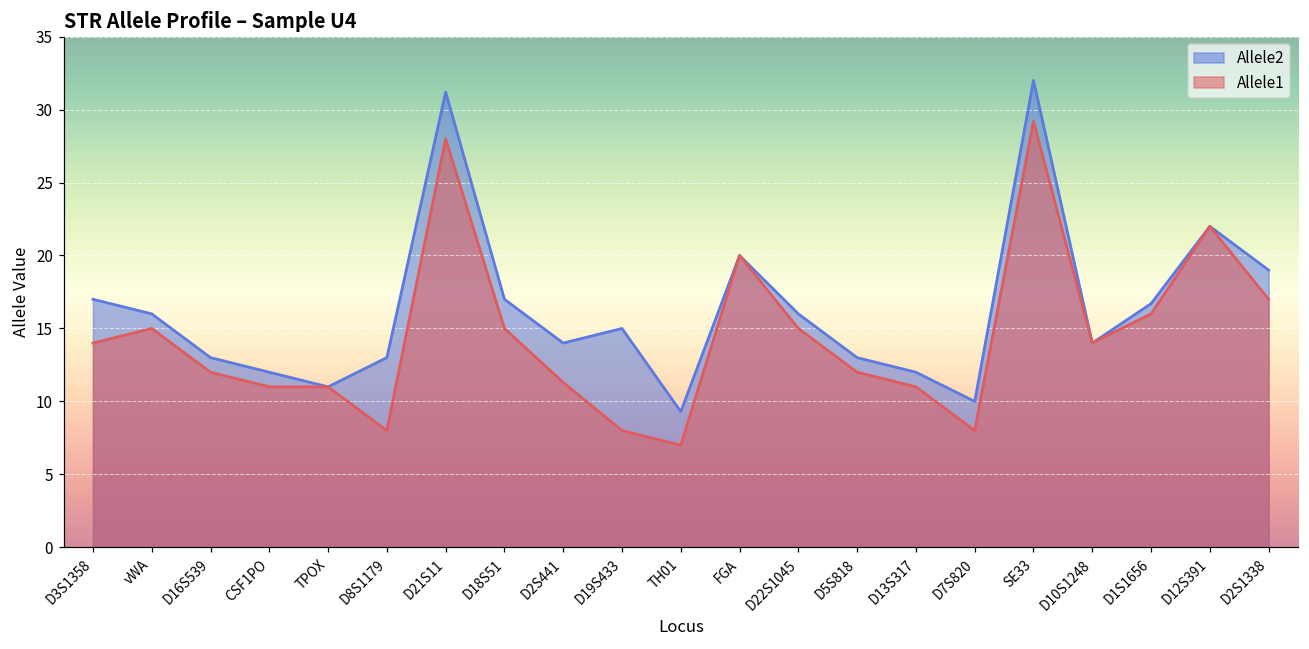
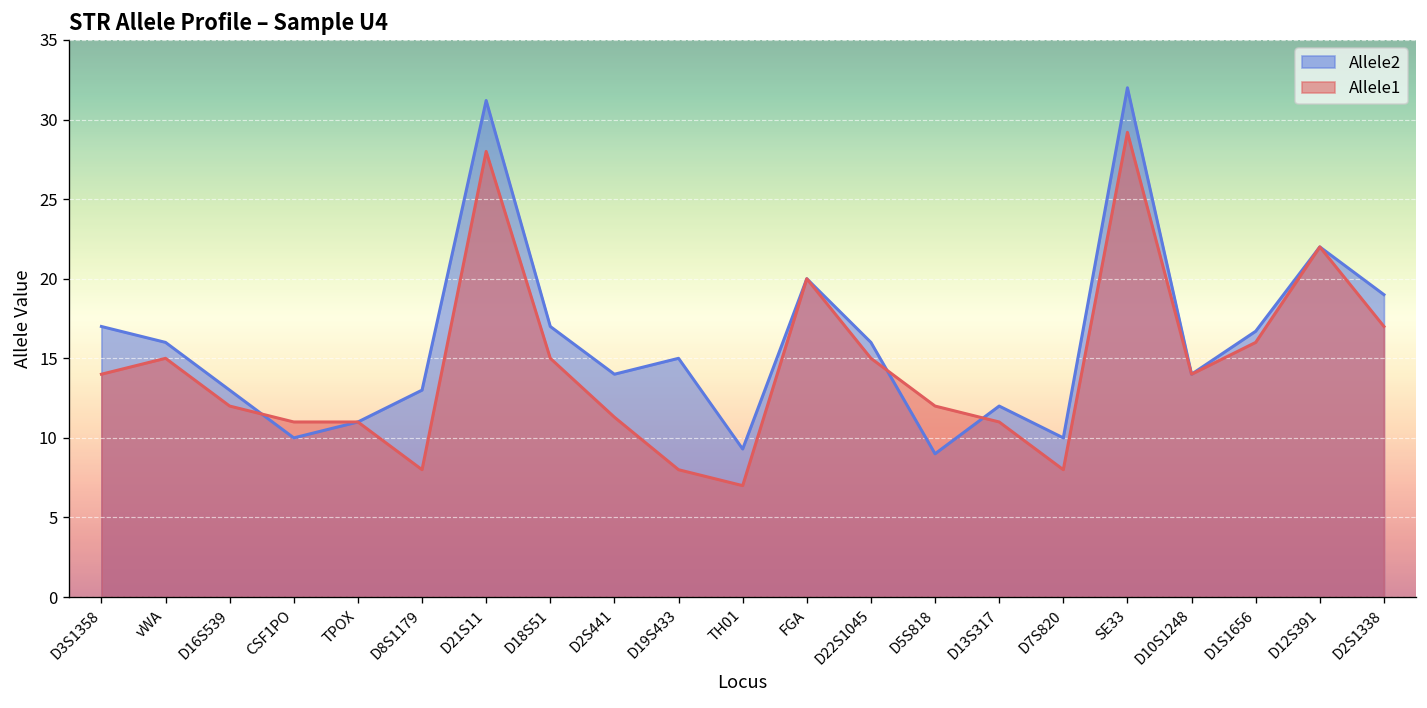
  {
    "Allele2": {
      "D3S1358": 17,
      "vWA": 16,
      "D16S539": 13,
-     "CSF1PO": 12,
+     "CSF1PO": 10,
      "D8S1179": 13,
      "D21S11": 31.2,
      "D18S51": 17,
      "D2S441": 14,
      "D19S433": 15,
      "TH01": 9.3,
      "D22S1045": 16,
-     "D5S818": 13,
+     "D5S818": 9,
      "D13S317": 12,
      "D7S820": 10,
      "SE33": 32,
      "D1S1656": 16.7,
      "D2S1338": 19
    },
    "Allele1": {
      "D3S1358": 14,
      "vWA": 15,
      "D16S539": 12,
      "CSF1PO": 11,
      "D8S1179": 8,
      "D21S11": 28,
      "D18S51": 15,
      "D2S441": 11.3,
      "D19S433": 8,
      "TH01": 7,
      "D22S1045": 15,
      "D5S818": 12,
      "D13S317": 11,
      "D7S820": 8,
      "SE33": 29.2,
      "D1S1656": 16,
      "D2S1338": 17
    }
  }
